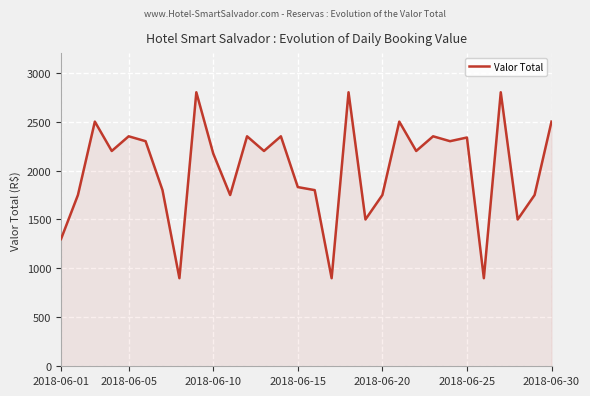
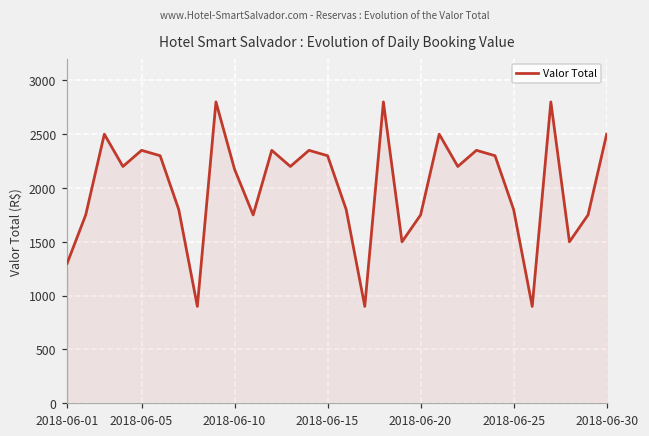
  {
    "2018-06-01": 1300,
    "2018-06-05": 2400,
    "2018-06-10": 2200,
-   "2018-06-15": 1800,
+   "2018-06-15": 2300,
    "2018-06-20": 1800,
-   "2018-06-25": 2300,
+   "2018-06-25": 1800,
    "2018-06-30": 2500
  }
